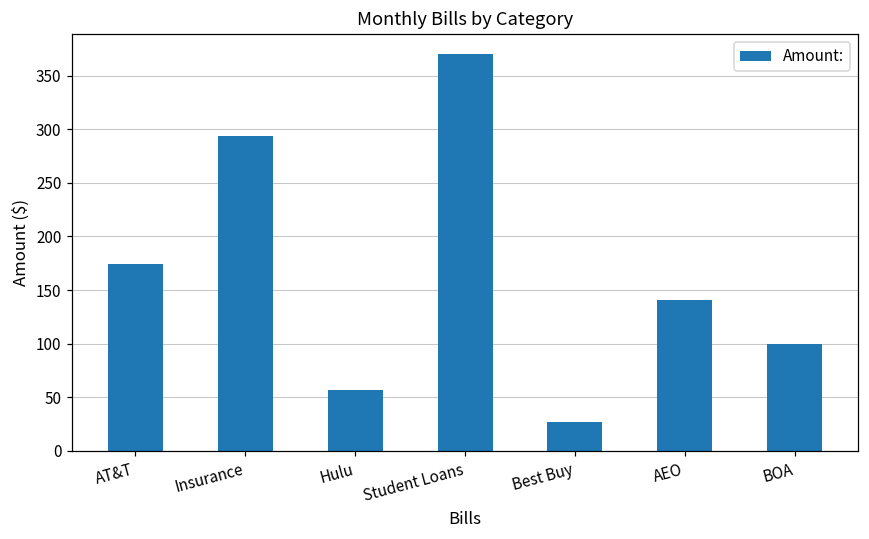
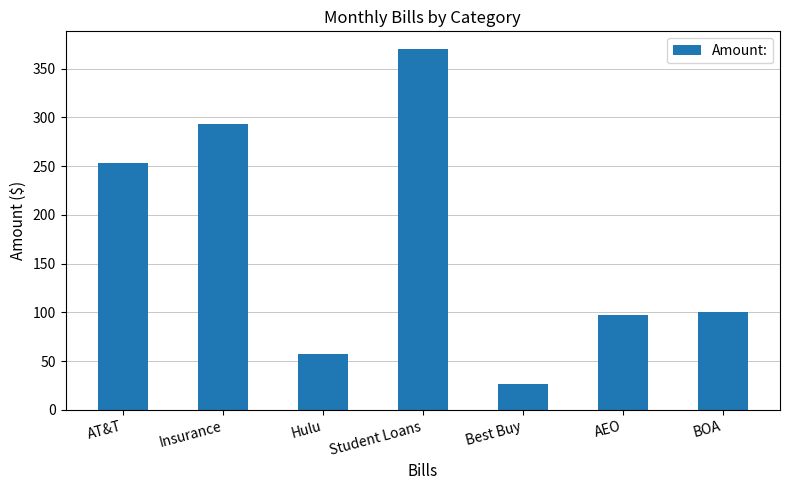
  {
-   "AT&T": 170,
+   "AT&T": 250,
    "Insurance": 290,
    "Hulu": 60,
    "Student Loans": 370,
    "Best Buy": 30,
-   "AEO": 140,
+   "AEO": 100,
    "BOA": 100
  }
